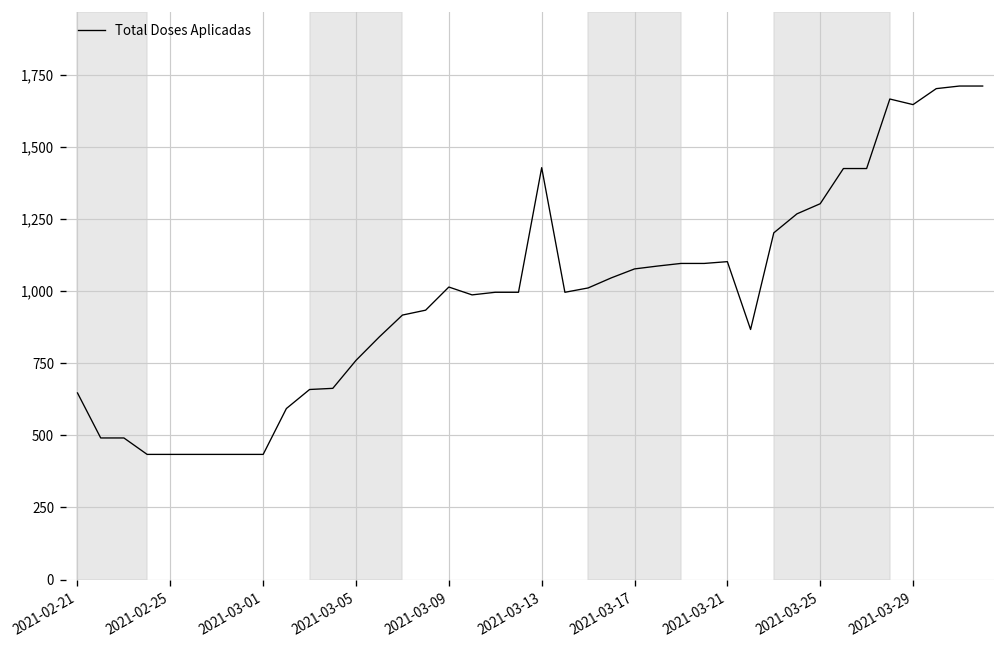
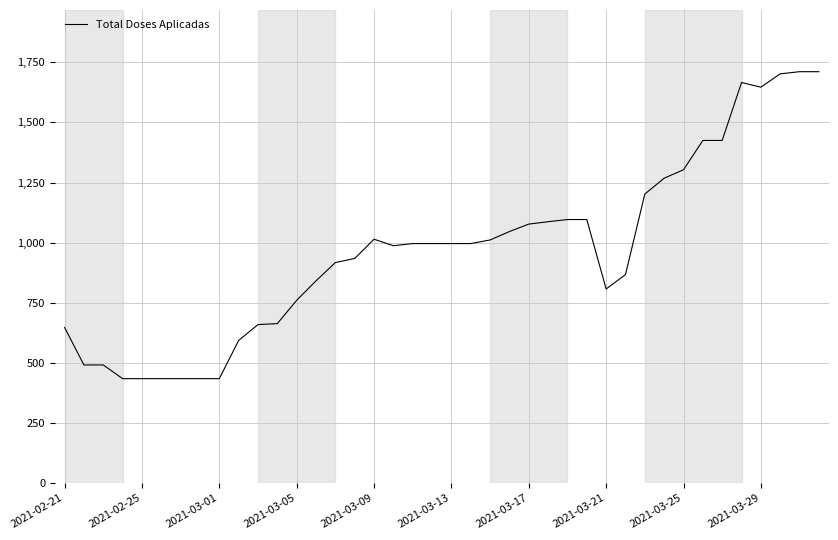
  {
    "2021-02-21": "650",
    "2021-02-25": "430",
    "2021-03-01": "430",
    "2021-03-05": "760",
    "2021-03-09": "1,010",
-   "2021-03-13": "1,430",
+   "2021-03-13": "1,000",
    "2021-03-17": "1,080",
-   "2021-03-21": "1,100",
+   "2021-03-21": "810",
    "2021-03-25": "1,300",
    "2021-03-29": "1,650"
  }
